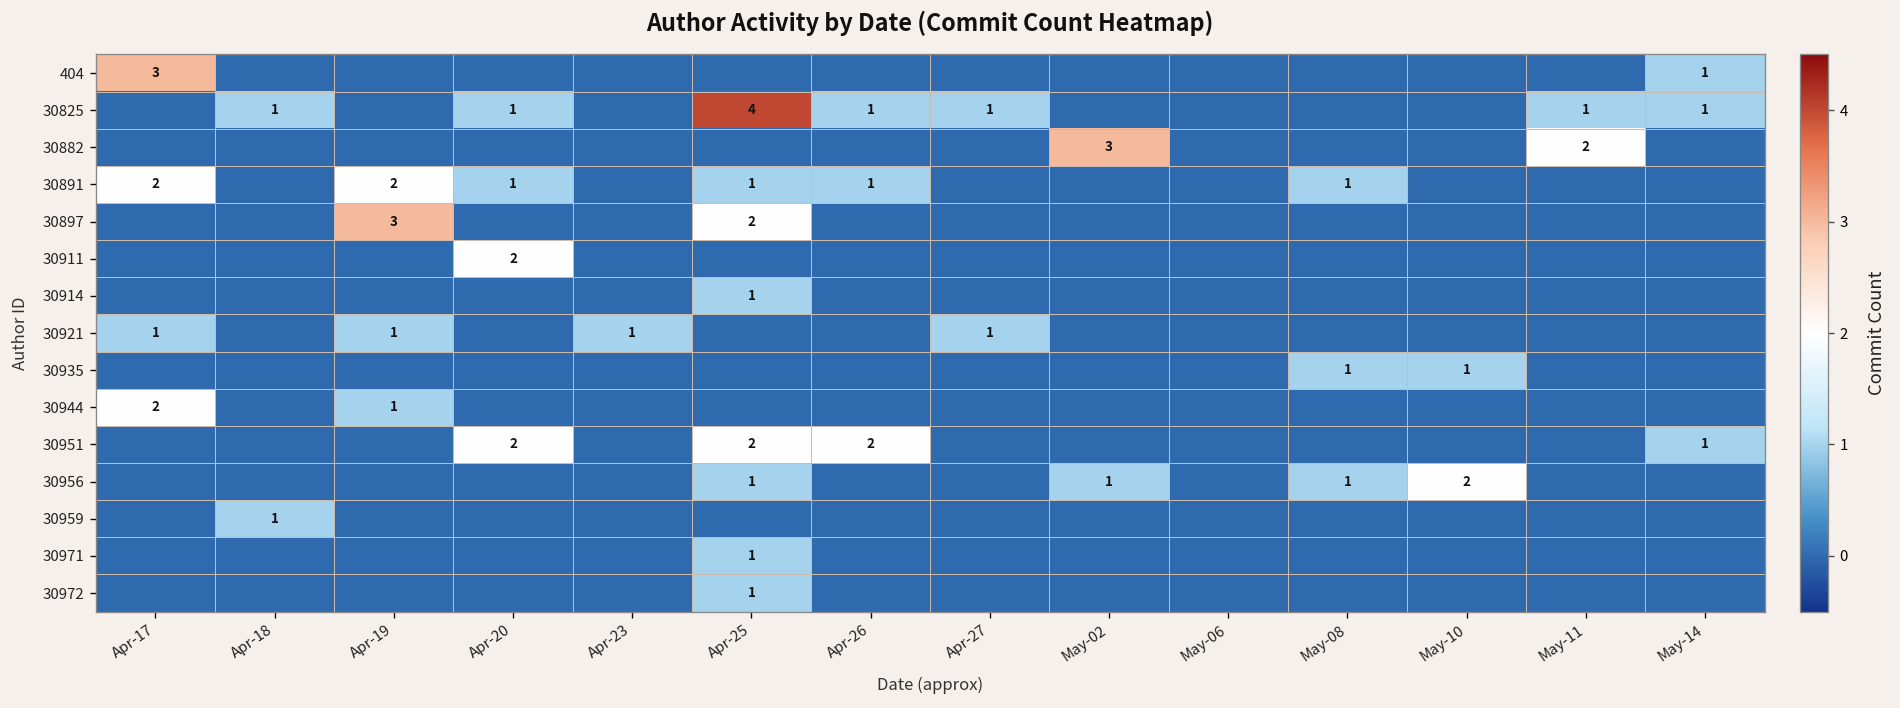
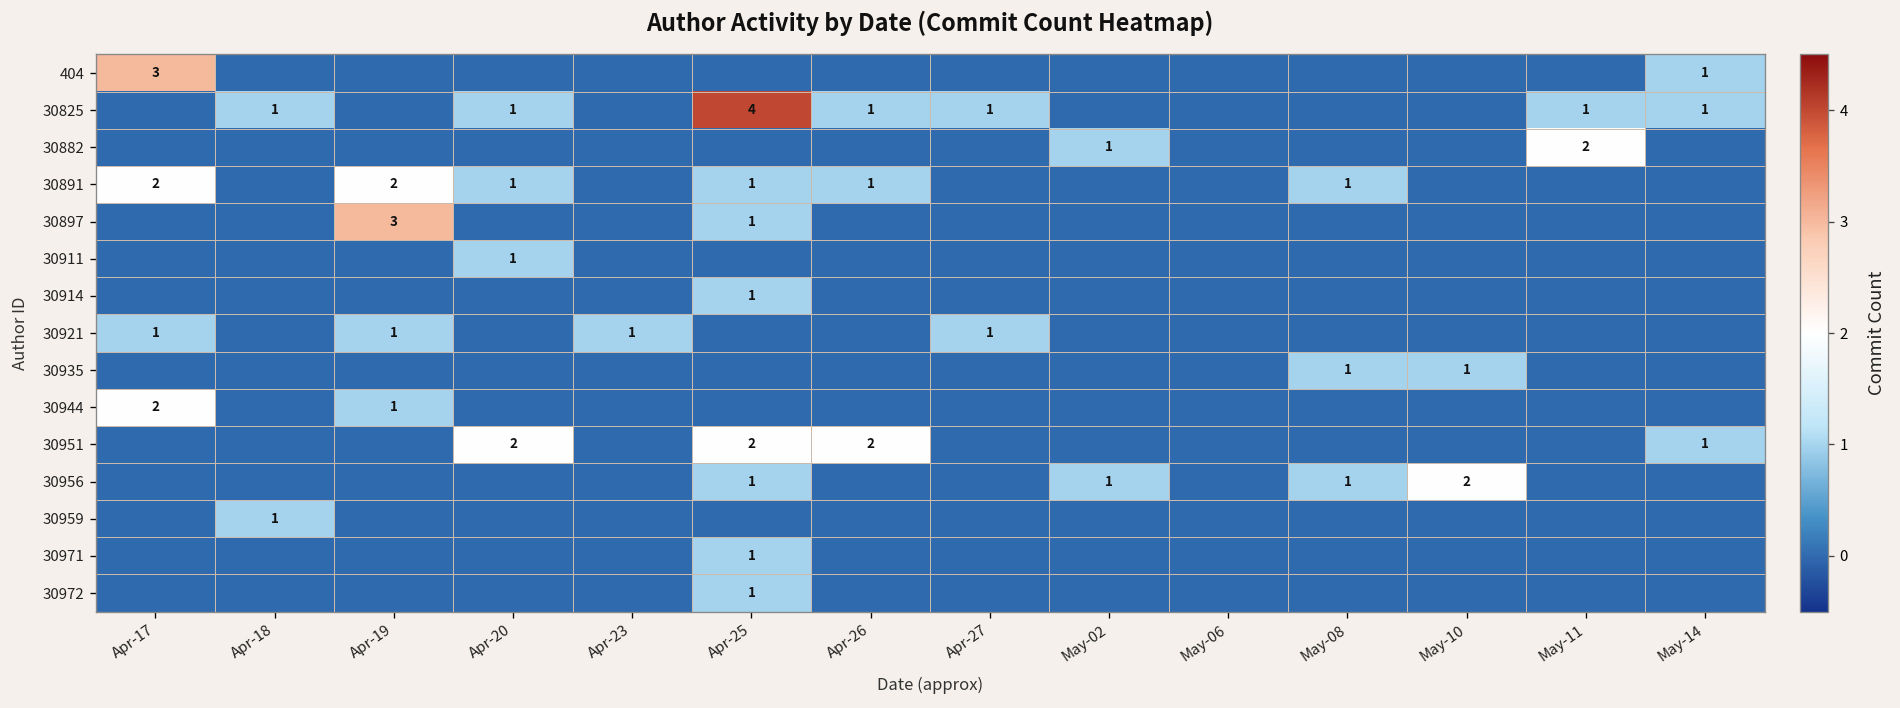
  {
    "404": {
      "Apr-17": 3,
      "May-14": 1
    },
    "30825": {
      "Apr-18": 1,
      "Apr-20": 1,
      "Apr-25": 4,
      "Apr-26": 1,
      "Apr-27": 1,
      "May-11": 1,
      "May-14": 1
    },
    "30882": {
-     "May-02": 3,
+     "May-02": 1,
      "May-11": 2
    },
    "30891": {
      "Apr-17": 2,
      "Apr-19": 2,
      "Apr-20": 1,
      "Apr-25": 1,
      "Apr-26": 1,
      "May-08": 1
    },
    "30897": {
      "Apr-19": 3,
-     "Apr-25": 2
+     "Apr-25": 1
    },
    "30911": {
-     "Apr-20": 2
+     "Apr-20": 1
    },
    "30914": {
      "Apr-25": 1
    },
    "30921": {
      "Apr-17": 1,
      "Apr-19": 1,
      "Apr-23": 1,
      "Apr-27": 1
    },
    "30935": {
      "May-08": 1,
      "May-10": 1
    },
    "30944": {
      "Apr-17": 2,
      "Apr-19": 1
    },
    "30951": {
      "Apr-20": 2,
      "Apr-25": 2,
      "Apr-26": 2,
      "May-14": 1
    },
    "30956": {
      "Apr-25": 1,
      "May-02": 1,
      "May-08": 1,
      "May-10": 2
    },
    "30959": {
      "Apr-18": 1
    },
    "30971": {
      "Apr-25": 1
    },
    "30972": {
      "Apr-25": 1
    }
  }
